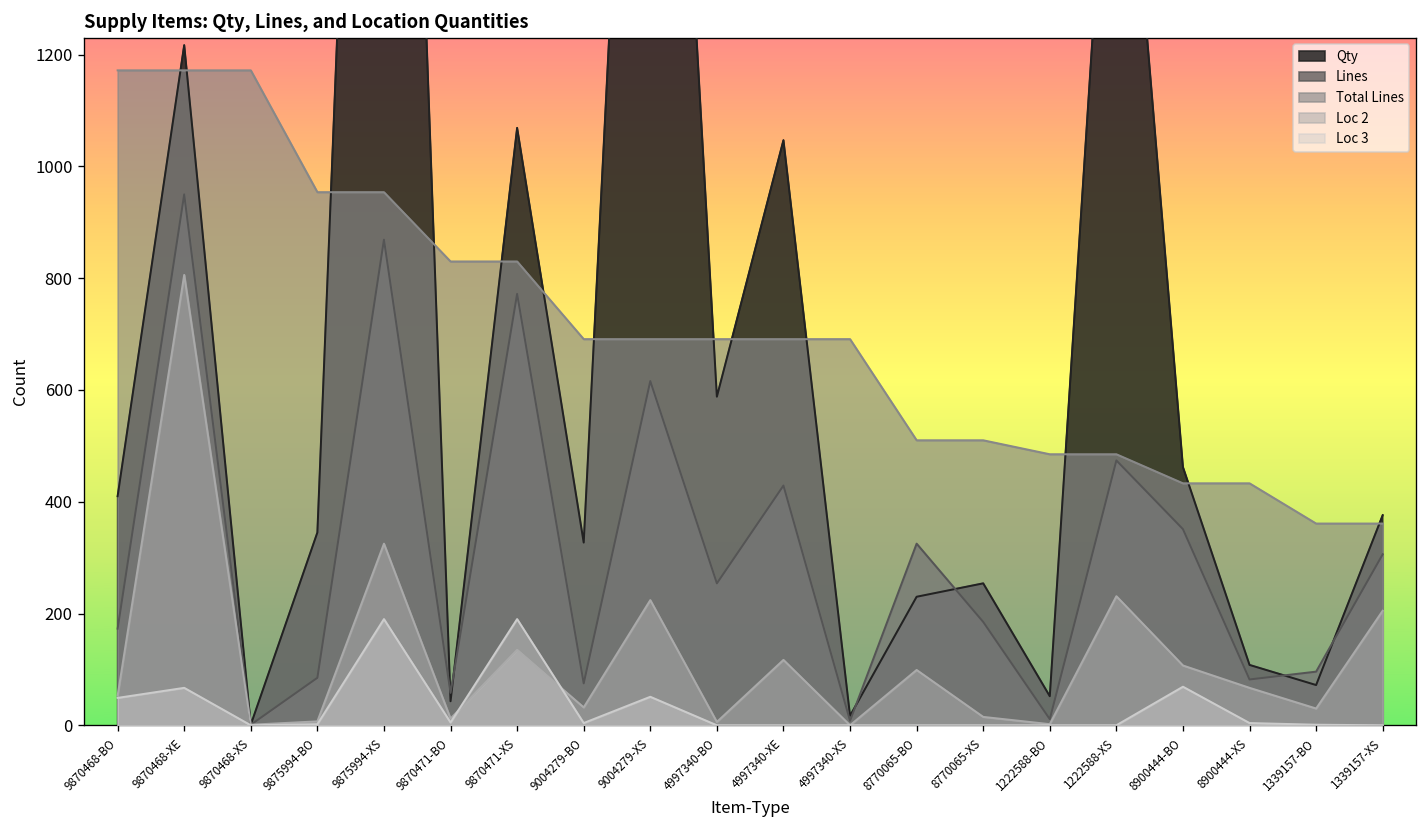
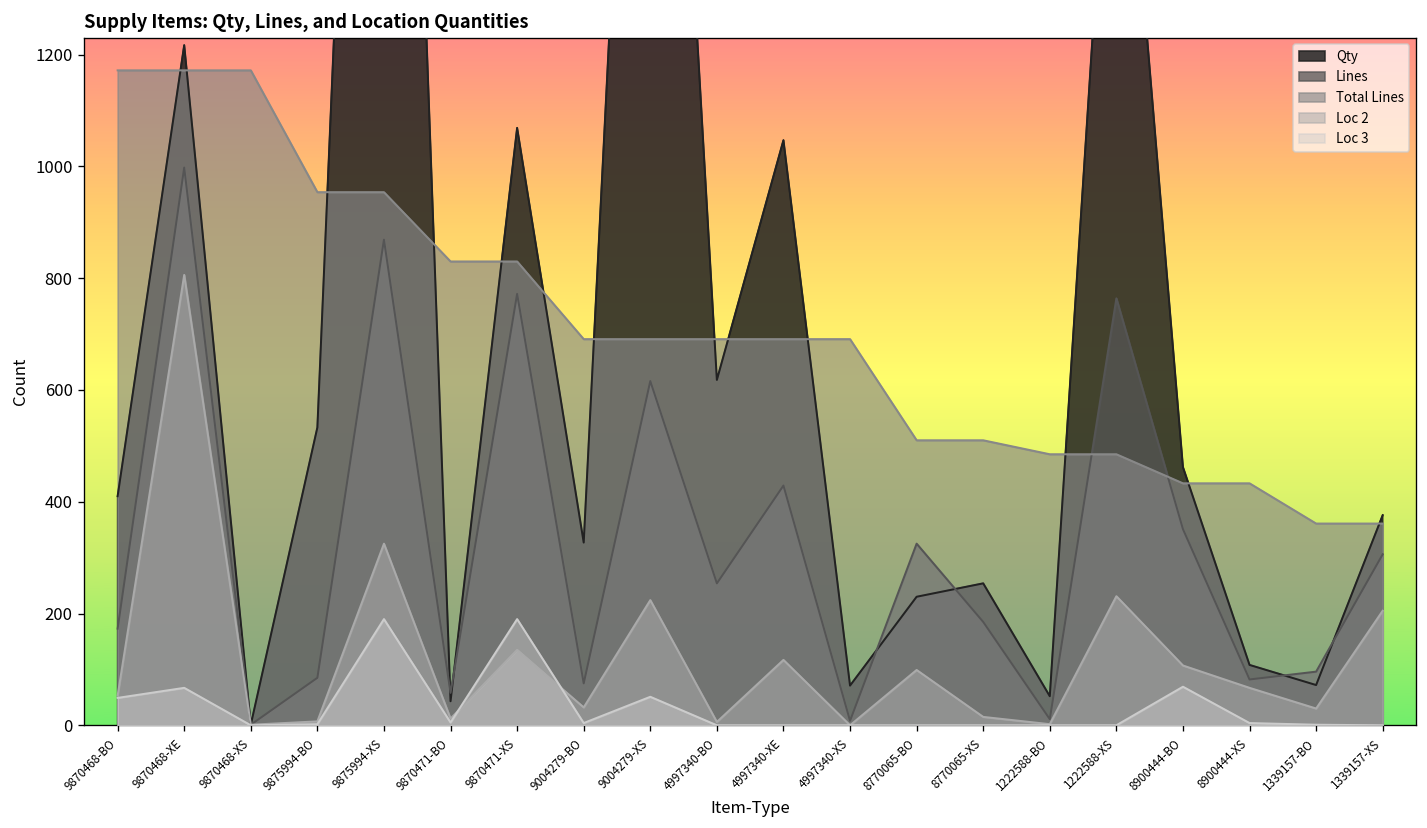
  {
    "Qty": {
      "9870468-BO": 410,
      "9870468-XE": 1220,
-     "9875994-BO": 350,
+     "9875994-BO": 530,
      "9870471-BO": 40,
      "9870471-XS": 1070,
      "9004279-BO": 330,
-     "4997340-BO": 590,
+     "4997340-BO": 620,
      "4997340-XE": 1050,
-     "4997340-XS": 20,
+     "4997340-XS": 70,
      "8770065-BO": 230,
      "8770065-XS": 250,
      "1222588-BO": 50,
      "8900444-BO": 460,
      "8900444-XS": 110,
      "1339157-BO": 70,
      "1339157-XS": 380
    },
    "Lines": {
      "9870468-BO": 170,
-     "9870468-XE": 950,
+     "9870468-XE": 1000,
      "9875994-BO": 90,
      "9875994-XS": 870,
      "9870471-BO": 60,
      "9870471-XS": 770,
      "9004279-BO": 80,
      "9004279-XS": 620,
      "4997340-BO": 250,
      "4997340-XE": 430,
      "4997340-XS": 10,
      "8770065-BO": 330,
      "8770065-XS": 190,
      "1222588-BO": 10,
-     "1222588-XS": 470,
+     "1222588-XS": 760,
      "8900444-BO": 350,
      "8900444-XS": 80,
      "1339157-BO": 100,
      "1339157-XS": 310
    }
  }
